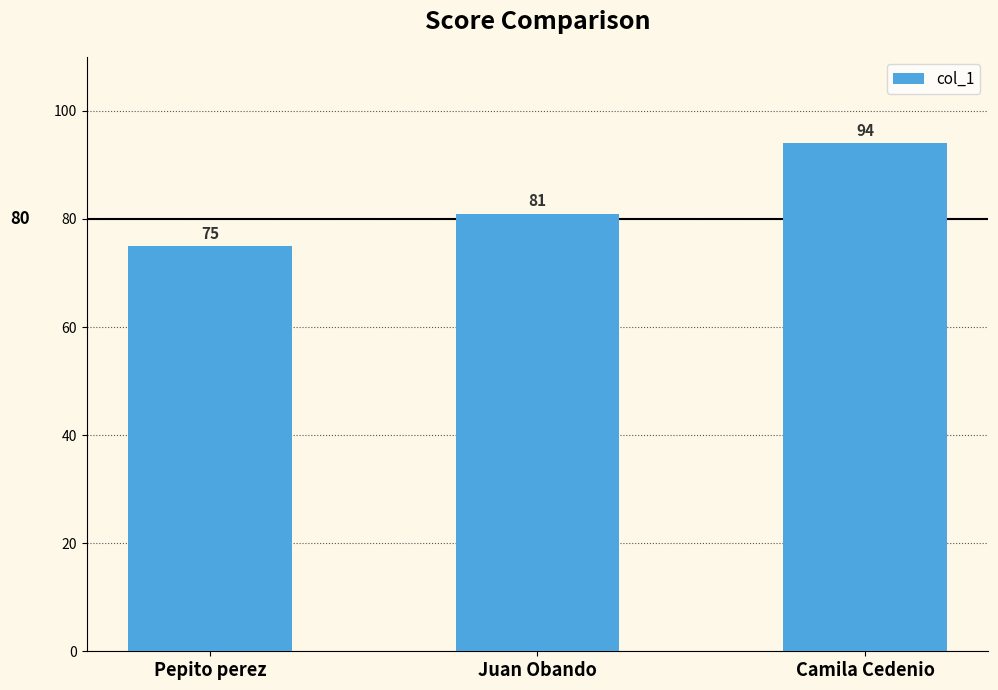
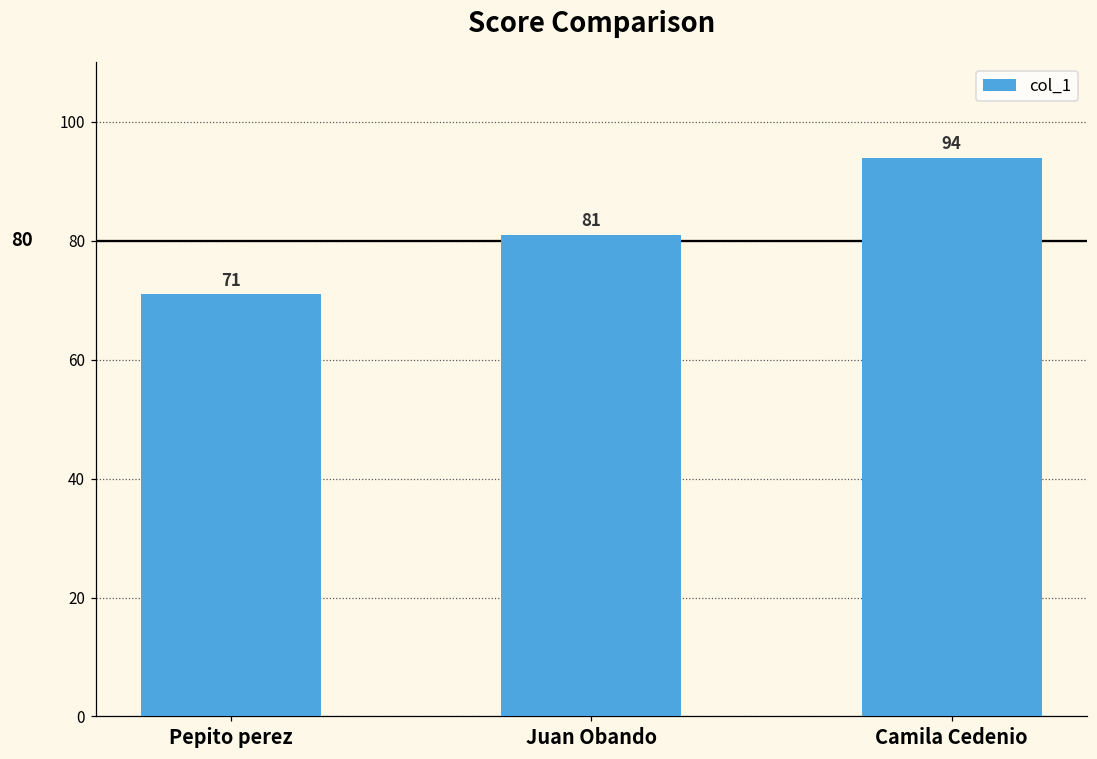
  {
-   "Pepito perez": 75,
+   "Pepito perez": 71,
    "Juan Obando": 81,
    "Camila Cedenio": 94
  }
